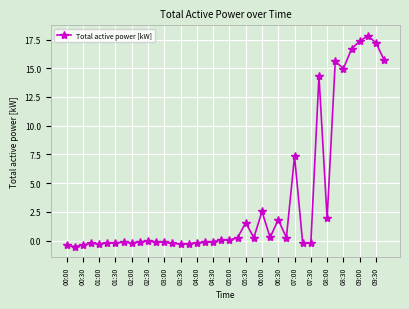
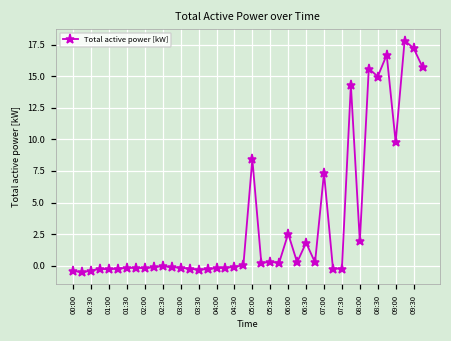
  {
    "00:00": -0.4,
    "00:30": -0.4,
    "01:00": -0.3,
    "01:30": -0.2,
    "02:00": -0.2,
    "02:30": 0.0,
    "03:00": -0.2,
    "03:30": -0.3,
    "04:00": -0.2,
    "04:30": -0.1,
-   "05:00": 0.0,
-   "05:30": 1.5,
+   "05:00": 8.4,
+   "05:30": 0.3,
    "06:00": 2.5,
    "06:30": 1.8,
    "07:00": 7.3,
    "07:30": -0.2,
    "08:00": 1.9,
    "08:30": 15.0,
-   "09:00": 17.4,
+   "09:00": 9.8,
    "09:30": 17.2
  }
